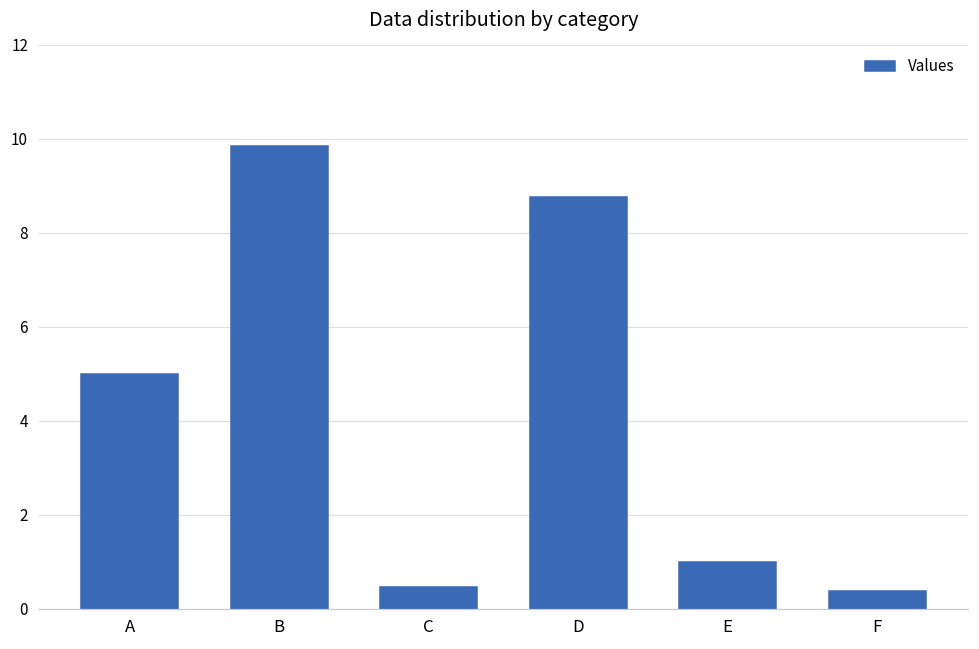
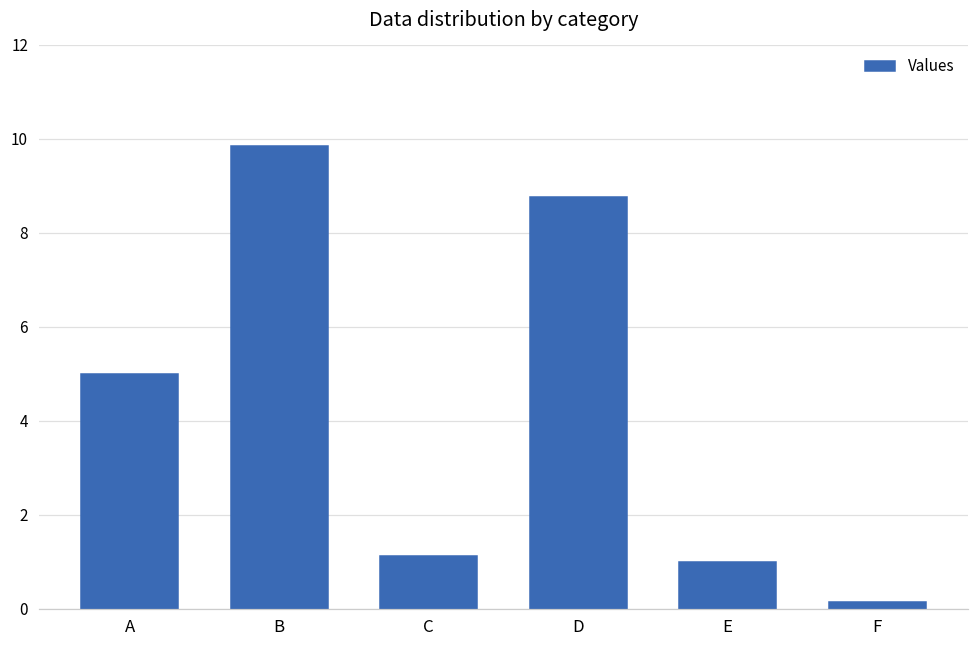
  {
    "A": 5.0,
    "B": 9.9,
-   "C": 0.5,
+   "C": 1.1,
    "D": 8.8,
    "E": 1.0,
-   "F": 0.4
+   "F": 0.1
  }
